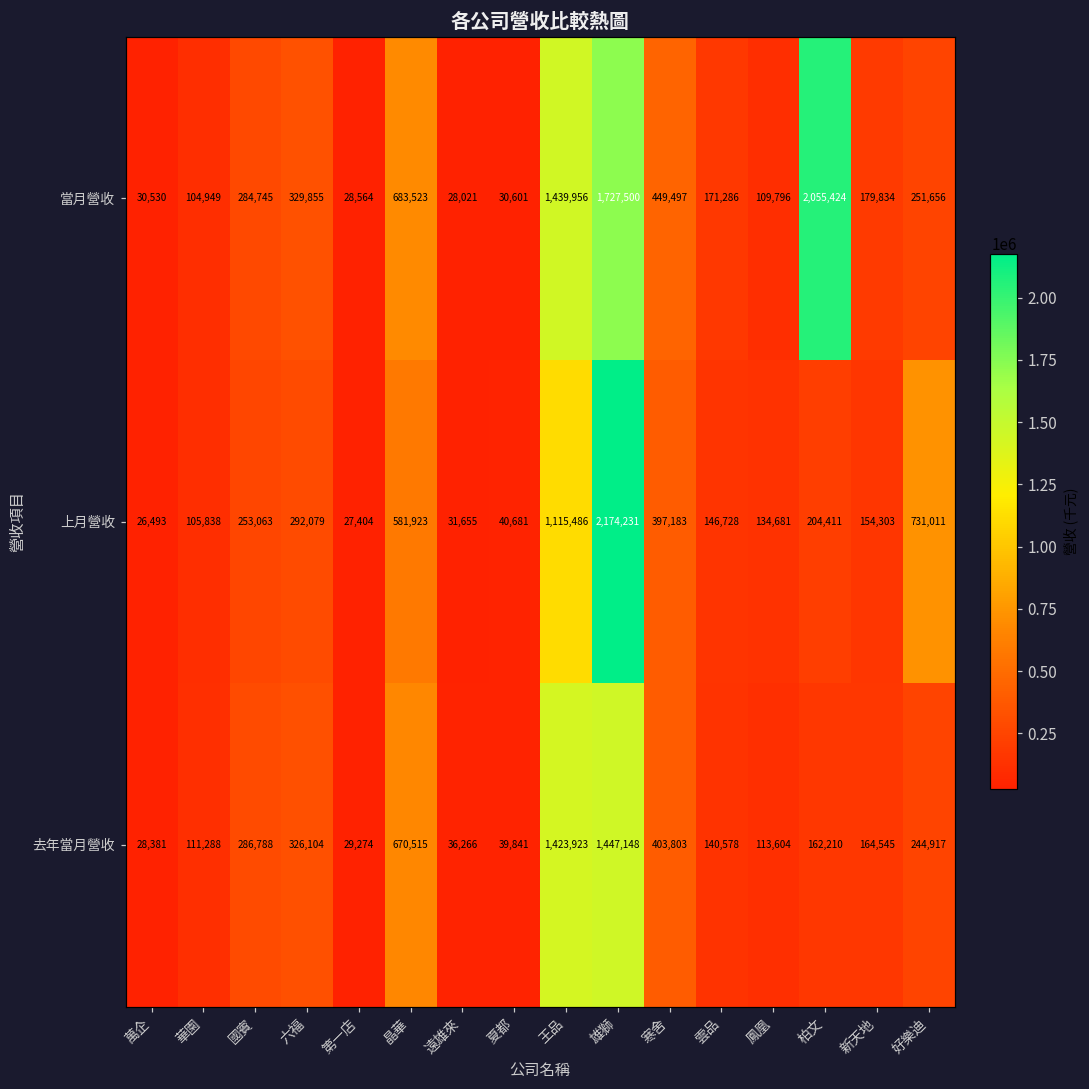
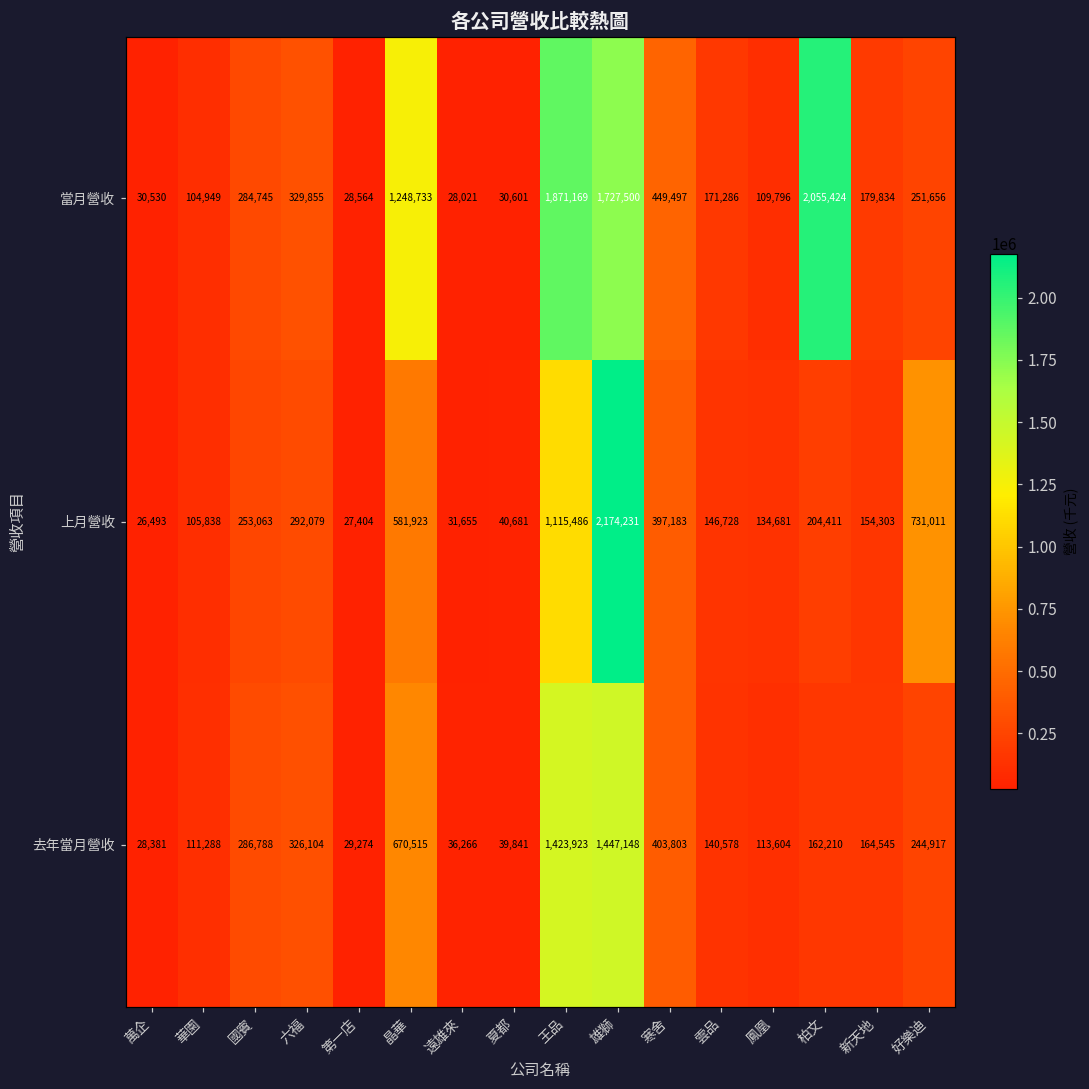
  {
    "當月營收": {
      "萬企": "30,530",
      "華園": "104,949",
      "國賓": "284,745",
      "六福": "329,855",
      "第一店": "28,564",
-     "晶華": "683,523",
+     "晶華": "1,248,733",
      "遠雄來": "28,021",
      "夏都": "30,601",
-     "王品": "1,439,956",
+     "王品": "1,871,169",
      "雄獅": "1,727,500",
      "寒舍": "449,497",
      "雲品": "171,286",
      "鳳凰": "109,796",
      "柏文": "2,055,424",
      "新天地": "179,834",
      "好樂迪": "251,656"
    },
    "上月營收": {
      "萬企": "26,493",
      "華園": "105,838",
      "國賓": "253,063",
      "六福": "292,079",
      "第一店": "27,404",
      "晶華": "581,923",
      "遠雄來": "31,655",
      "夏都": "40,681",
      "王品": "1,115,486",
      "雄獅": "2,174,231",
      "寒舍": "397,183",
      "雲品": "146,728",
      "鳳凰": "134,681",
      "柏文": "204,411",
      "新天地": "154,303",
      "好樂迪": "731,011"
    },
    "去年當月營收": {
      "萬企": "28,381",
      "華園": "111,288",
      "國賓": "286,788",
      "六福": "326,104",
      "第一店": "29,274",
      "晶華": "670,515",
      "遠雄來": "36,266",
      "夏都": "39,841",
      "王品": "1,423,923",
      "雄獅": "1,447,148",
      "寒舍": "403,803",
      "雲品": "140,578",
      "鳳凰": "113,604",
      "柏文": "162,210",
      "新天地": "164,545",
      "好樂迪": "244,917"
    }
  }
